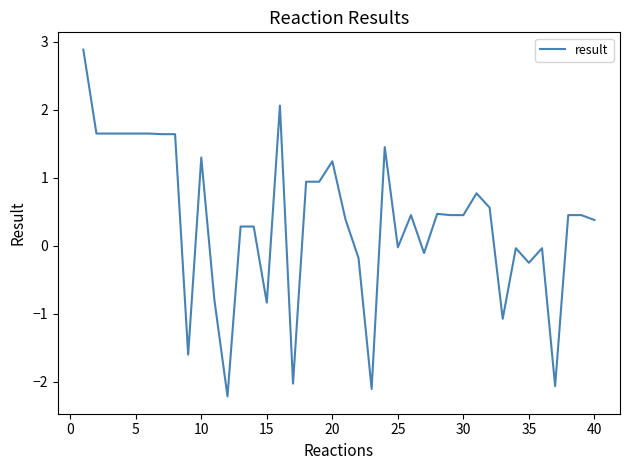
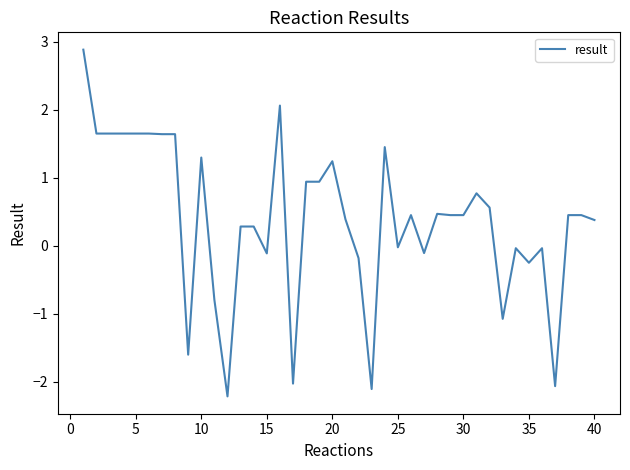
  {
    "5": 1.6,
    "10": 1.3,
-   "15": -0.8,
+   "15": -0.1,
    "20": 1.2,
    "25": 0.0,
    "30": 0.4,
    "35": -0.3,
    "40": 0.4
  }
